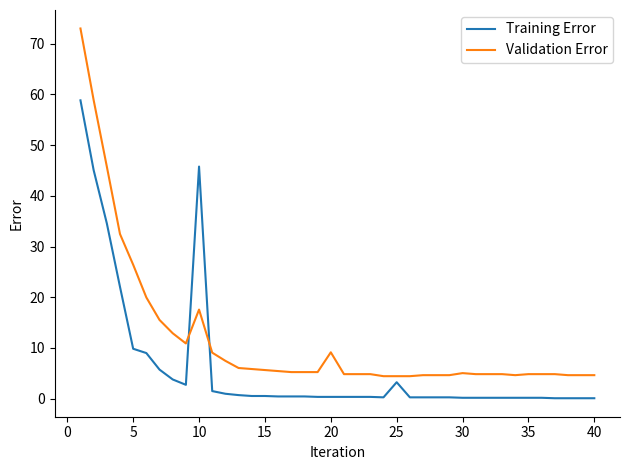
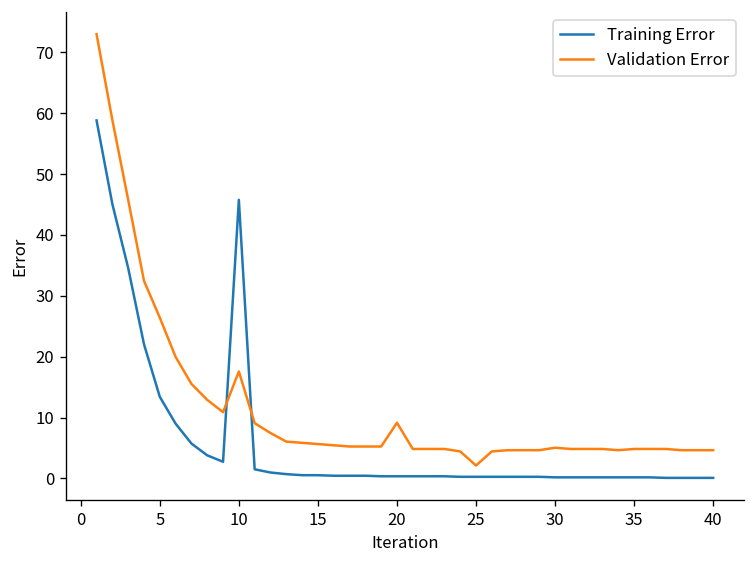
  {
    "Training Error": {
-     "5": 10,
+     "5": 13,
      "10": 46,
      "15": 1,
      "20": 0,
-     "25": 3,
+     "25": 0,
      "30": 0,
      "35": 0,
      "40": 0
    },
    "Validation Error": {
      "5": 26,
      "10": 18,
      "15": 6,
      "20": 9,
-     "25": 4,
+     "25": 2,
      "30": 5,
      "35": 5,
      "40": 5
    }
  }
